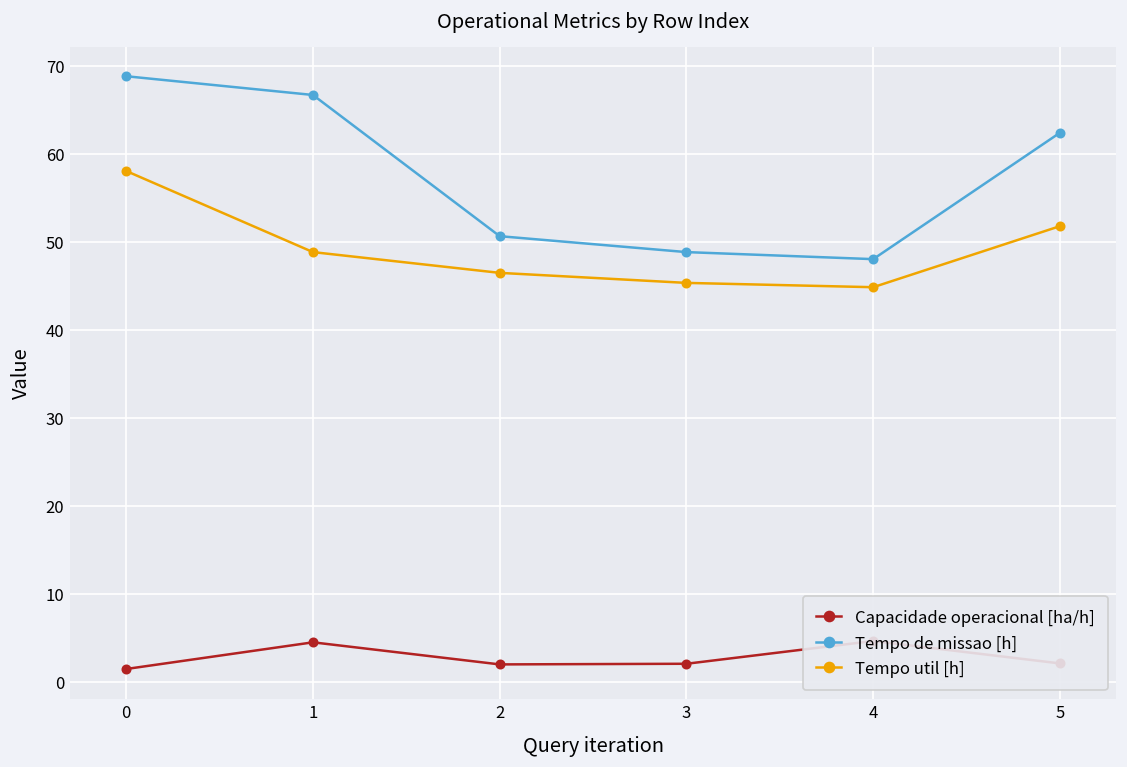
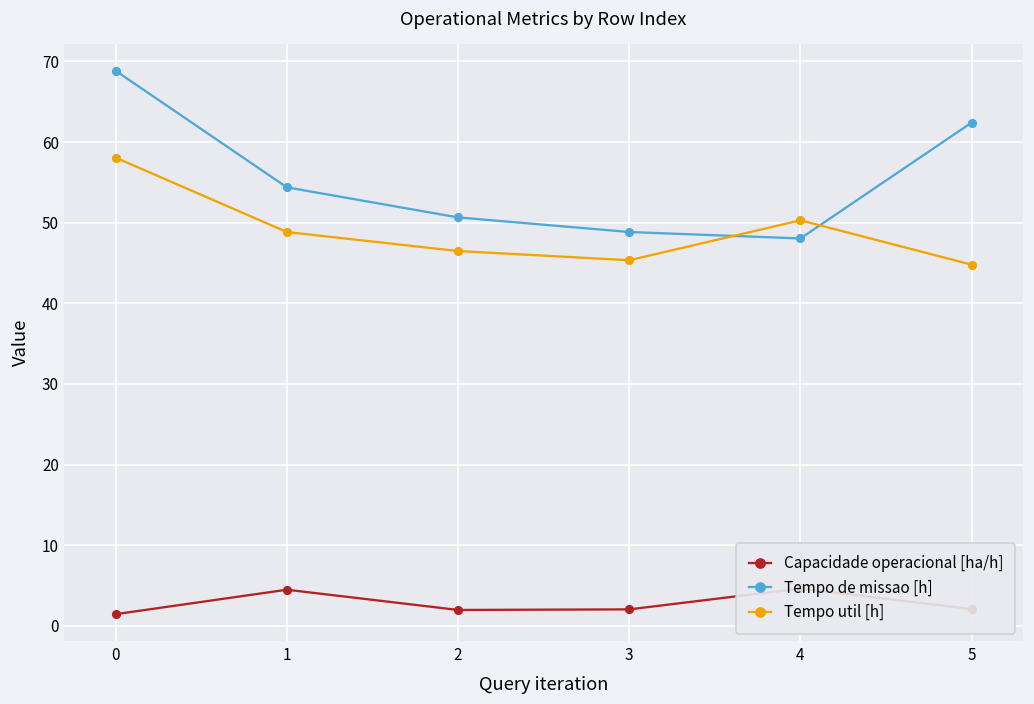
  {
    "Capacidade operacional [ha/h]": {
      "0": 1,
      "1": 4,
      "2": 2,
      "3": 2
    },
    "Tempo de missao [h]": {
      "0": 69,
-     "1": 67,
+     "1": 54,
      "2": 51,
      "3": 49,
      "4": 48,
      "5": 62
    },
    "Tempo util [h]": {
      "0": 58,
      "1": 49,
      "2": 46,
      "3": 45,
-     "4": 45,
-     "5": 52
+     "4": 50,
+     "5": 45
    }
  }
